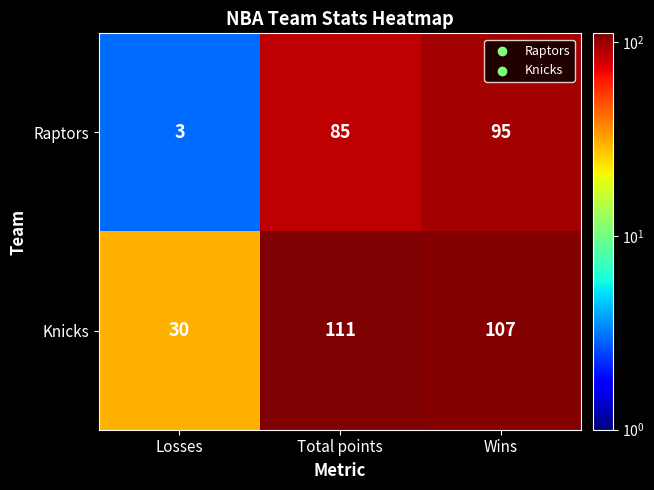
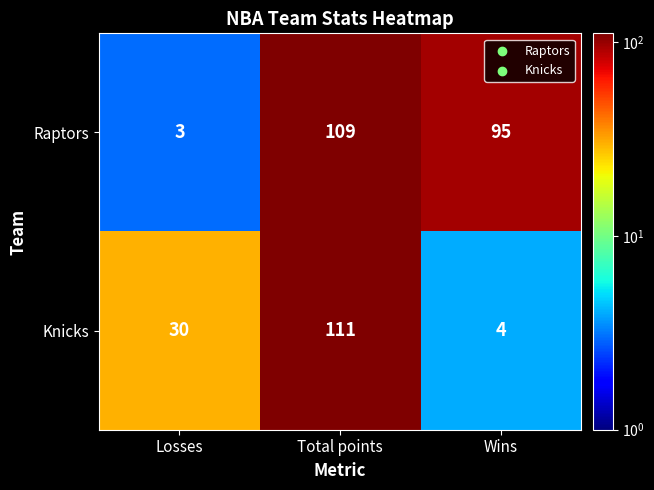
  {
    "Raptors": {
      "Losses": 3,
-     "Total points": 85,
+     "Total points": 109,
      "Wins": 95
    },
    "Knicks": {
      "Losses": 30,
      "Total points": 111,
-     "Wins": 107
+     "Wins": 4
    }
  }
